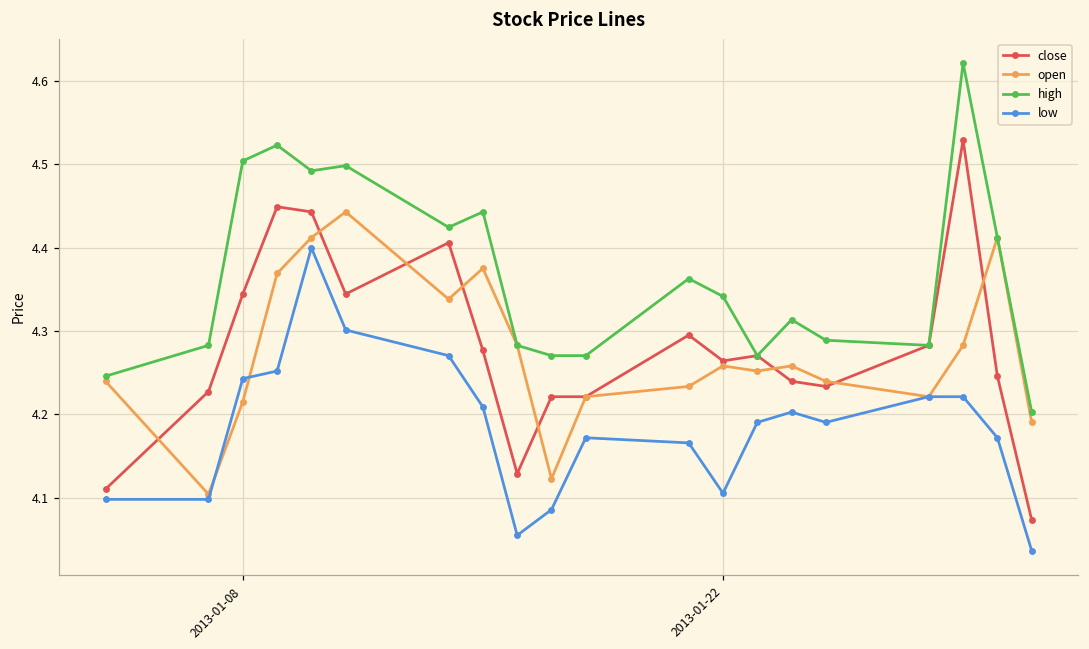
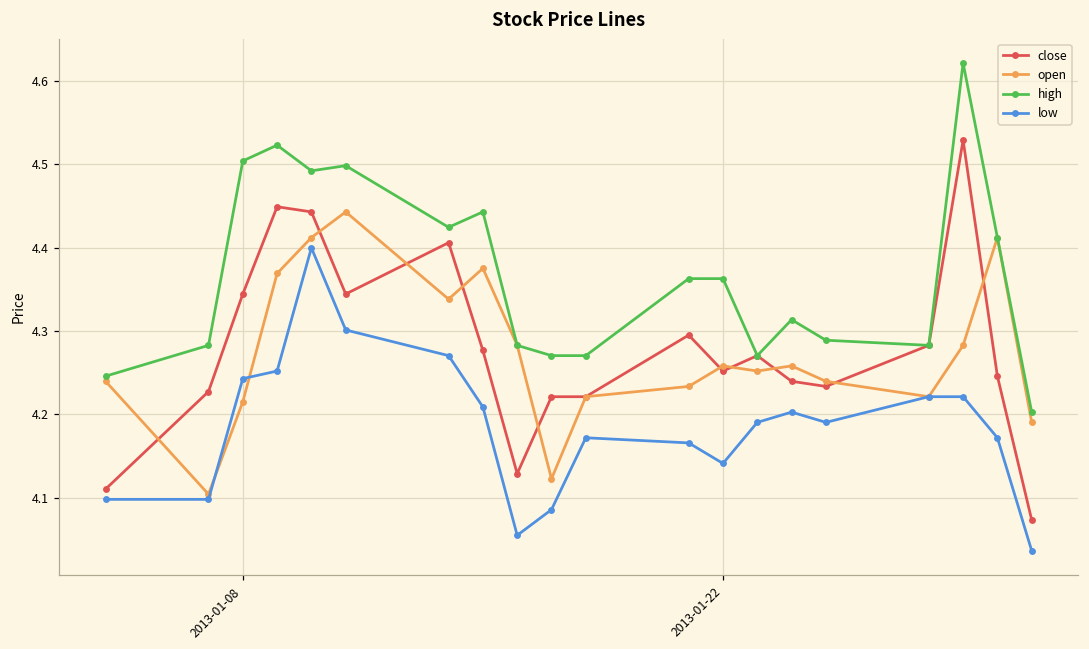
  {
    "close": {
      "2013-01-08": 4.34,
-     "2013-01-22": 4.26
+     "2013-01-22": 4.25
    },
    "open": {
      "2013-01-08": 4.22,
      "2013-01-22": 4.26
    },
    "high": {
      "2013-01-08": 4.50,
-     "2013-01-22": 4.34
+     "2013-01-22": 4.36
    },
    "low": {
      "2013-01-08": 4.24,
-     "2013-01-22": 4.11
+     "2013-01-22": 4.14
    }
  }
